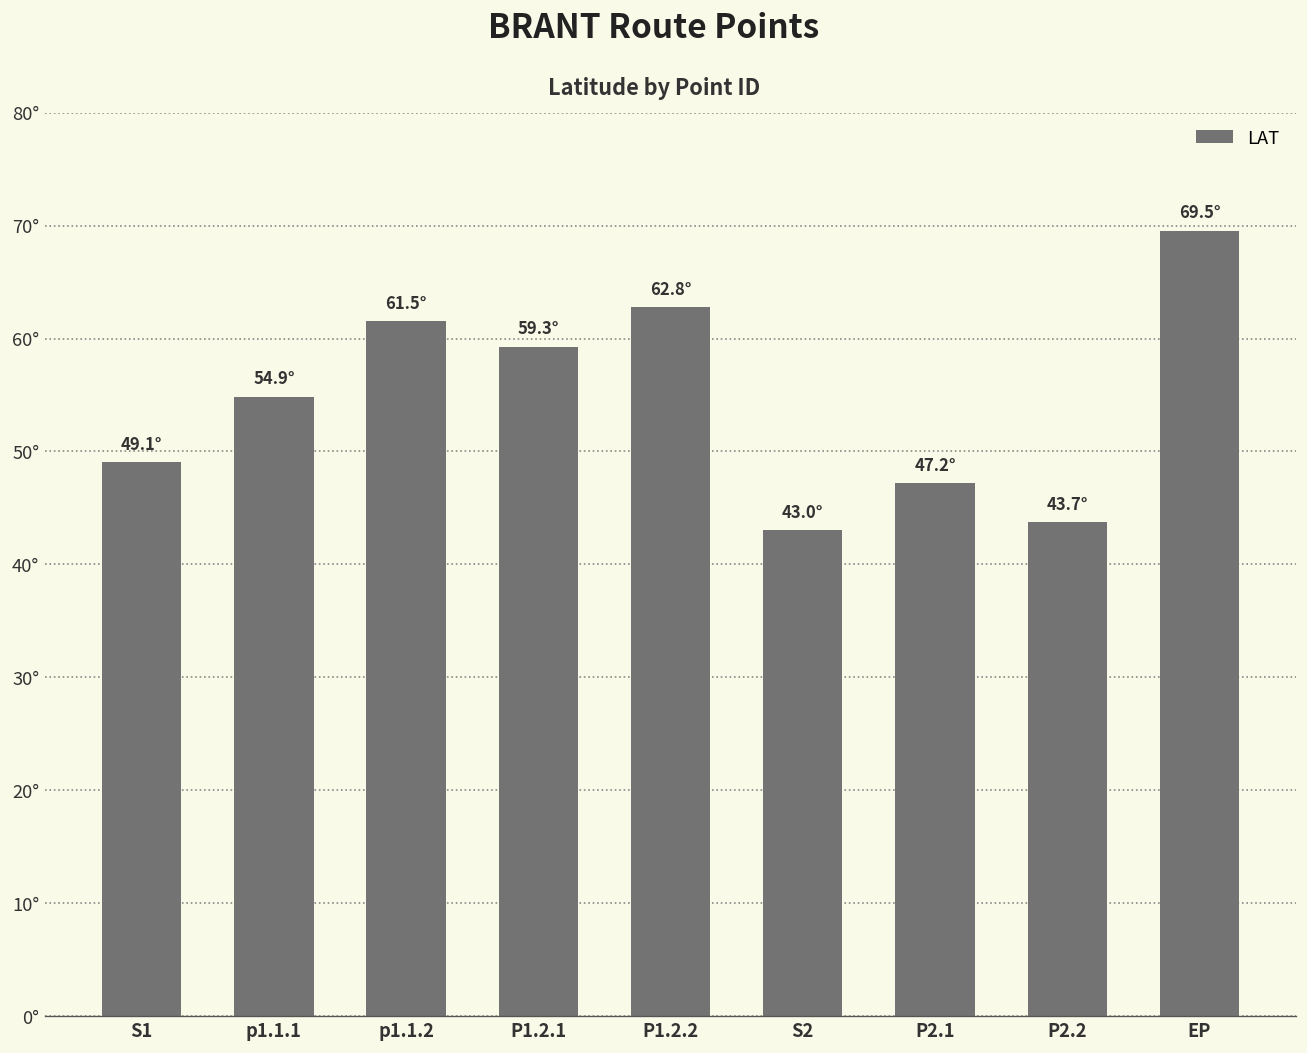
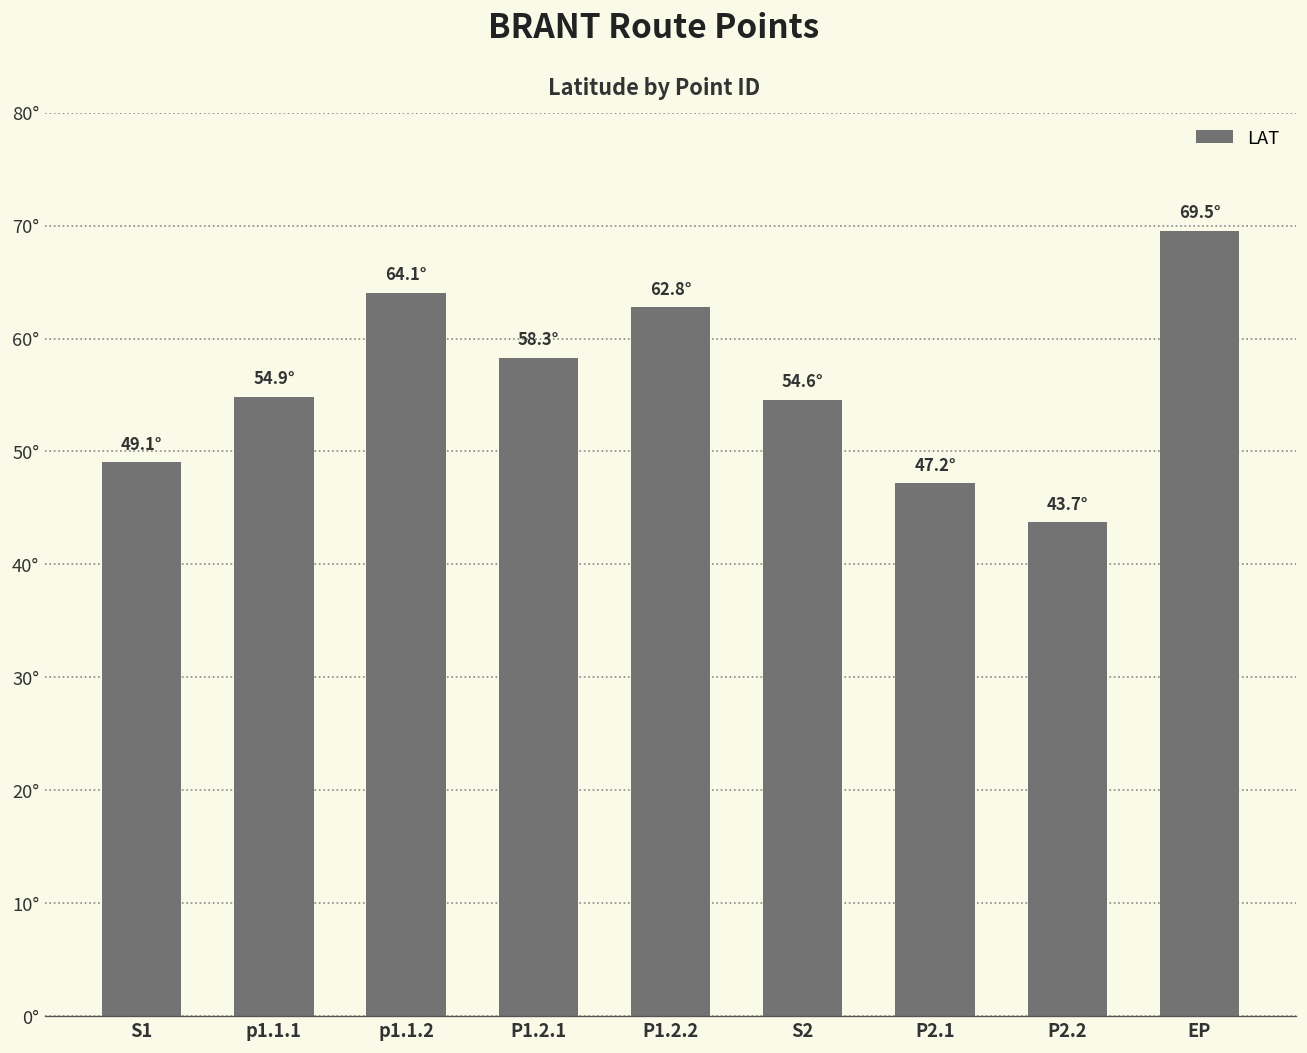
  {
    "S1": "49.1°",
    "p1.1.1": "54.9°",
-   "p1.1.2": "61.5°",
-   "P1.2.1": "59.3°",
+   "p1.1.2": "64.1°",
+   "P1.2.1": "58.3°",
    "P1.2.2": "62.8°",
-   "S2": "43.0°",
+   "S2": "54.6°",
    "P2.1": "47.2°",
    "P2.2": "43.7°",
    "EP": "69.5°"
  }
